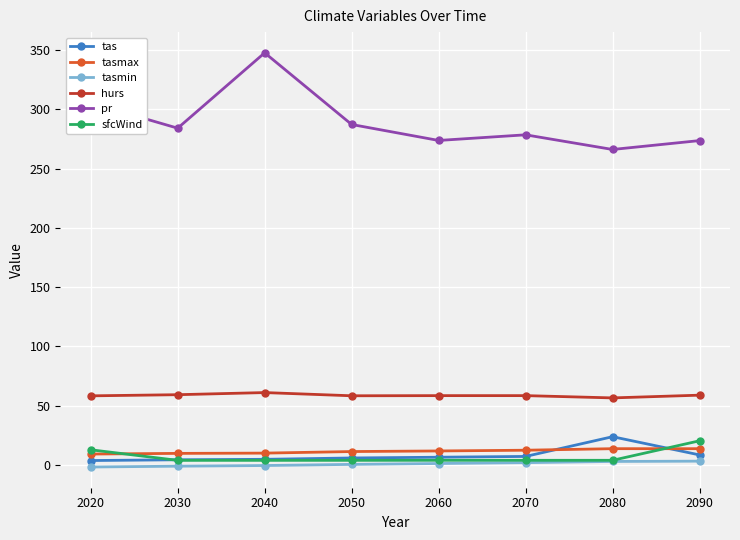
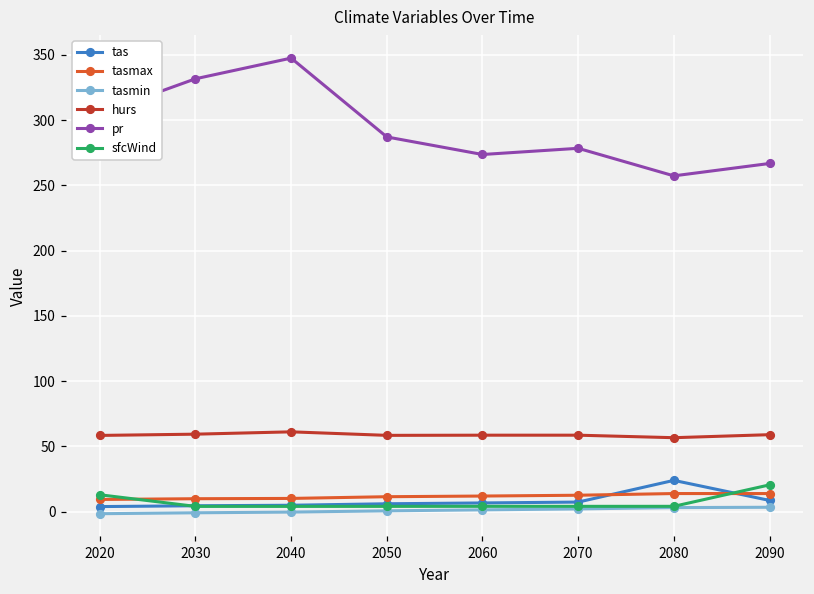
  {
    "tas": {
      "2020": 4,
      "2060": 7,
      "2070": 7,
      "2080": 24,
      "2090": 9
    },
    "tasmin": {
      "2020": -2,
      "2030": -1,
      "2040": 0,
      "2050": 1,
      "2060": 1,
      "2090": 3
    },
    "pr": {
-     "2030": 284,
+     "2030": 332,
      "2040": 348,
      "2050": 287,
      "2060": 274,
      "2070": 278,
-     "2080": 266,
-     "2090": 274
+     "2080": 257,
+     "2090": 267
    },
    "sfcWind": {
      "2020": 13,
      "2060": 4,
      "2090": 20
    }
  }
